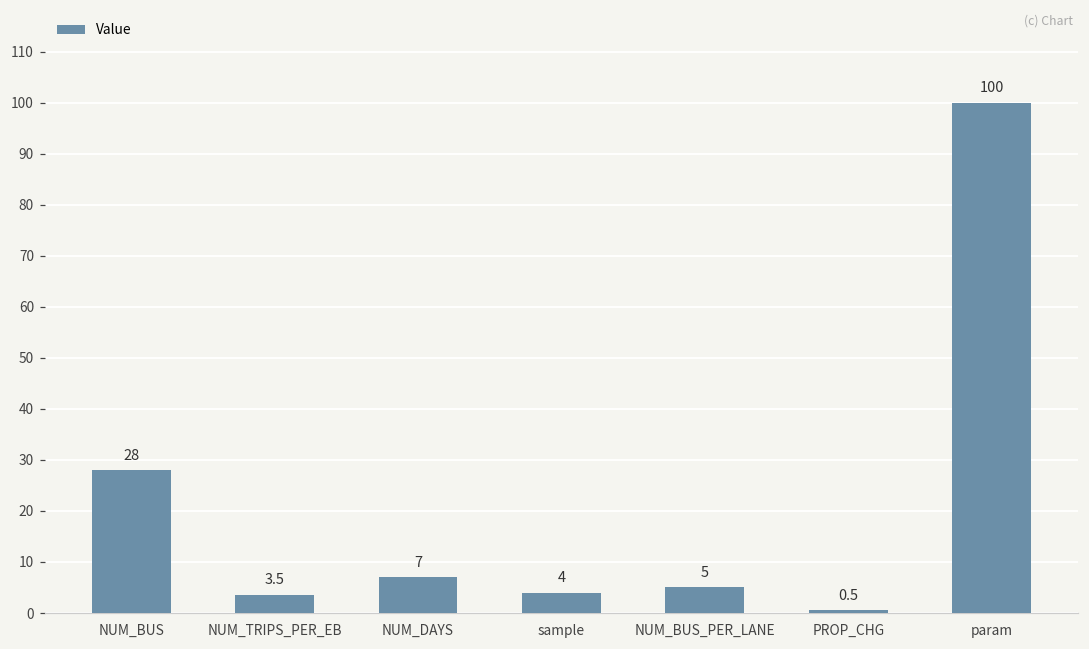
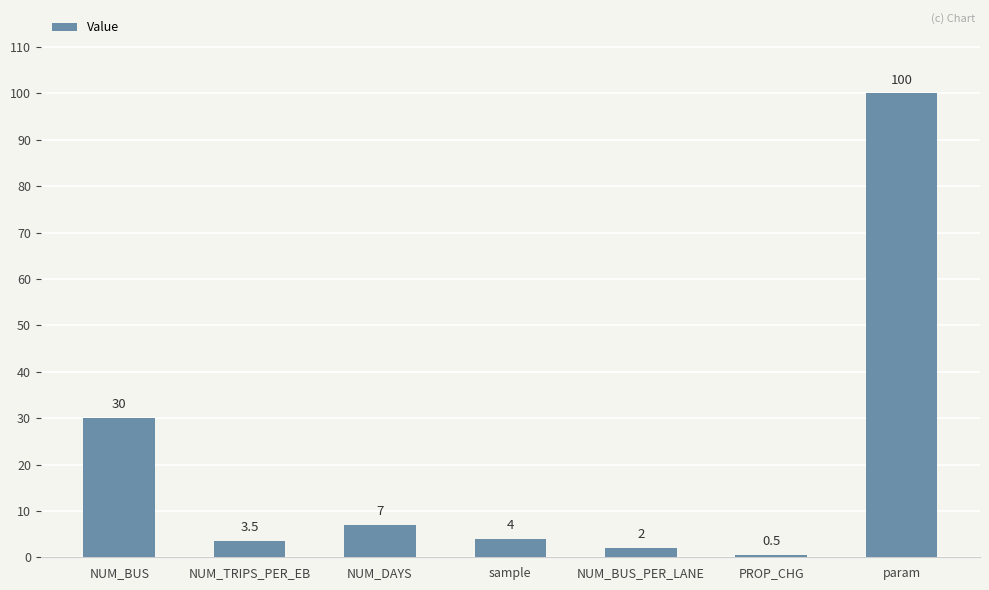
  {
-   "NUM_BUS": 28,
+   "NUM_BUS": 30,
    "NUM_TRIPS_PER_EB": 3.5,
    "NUM_DAYS": 7,
    "sample": 4,
-   "NUM_BUS_PER_LANE": 5,
+   "NUM_BUS_PER_LANE": 2,
    "PROP_CHG": 0.5,
    "param": 100
  }
